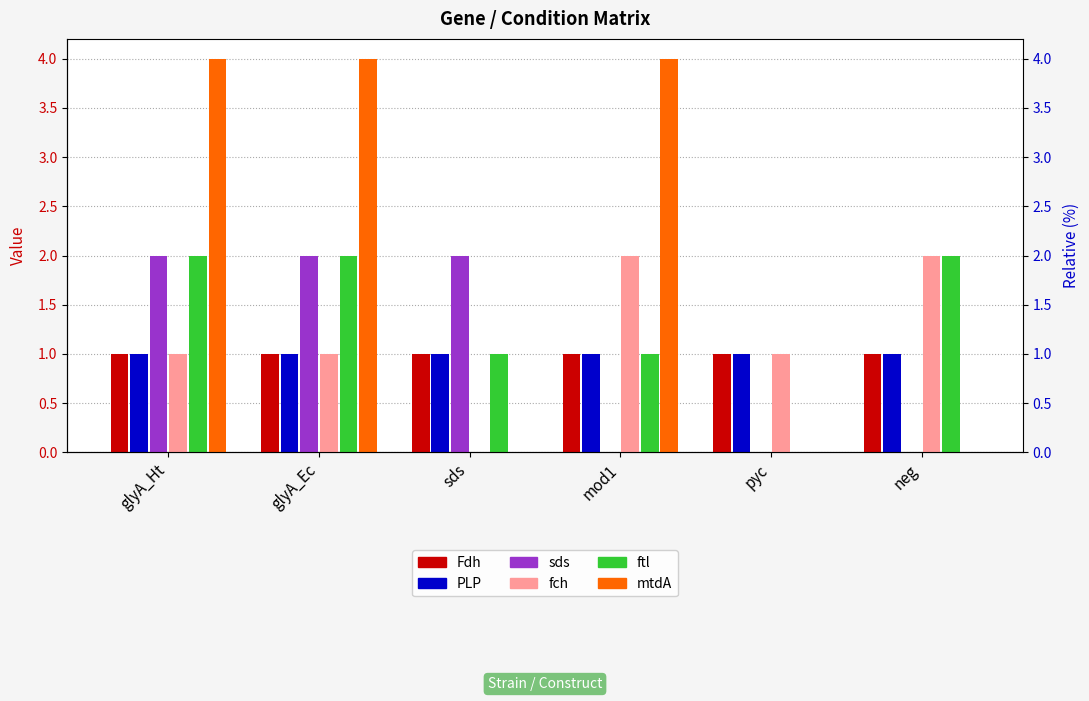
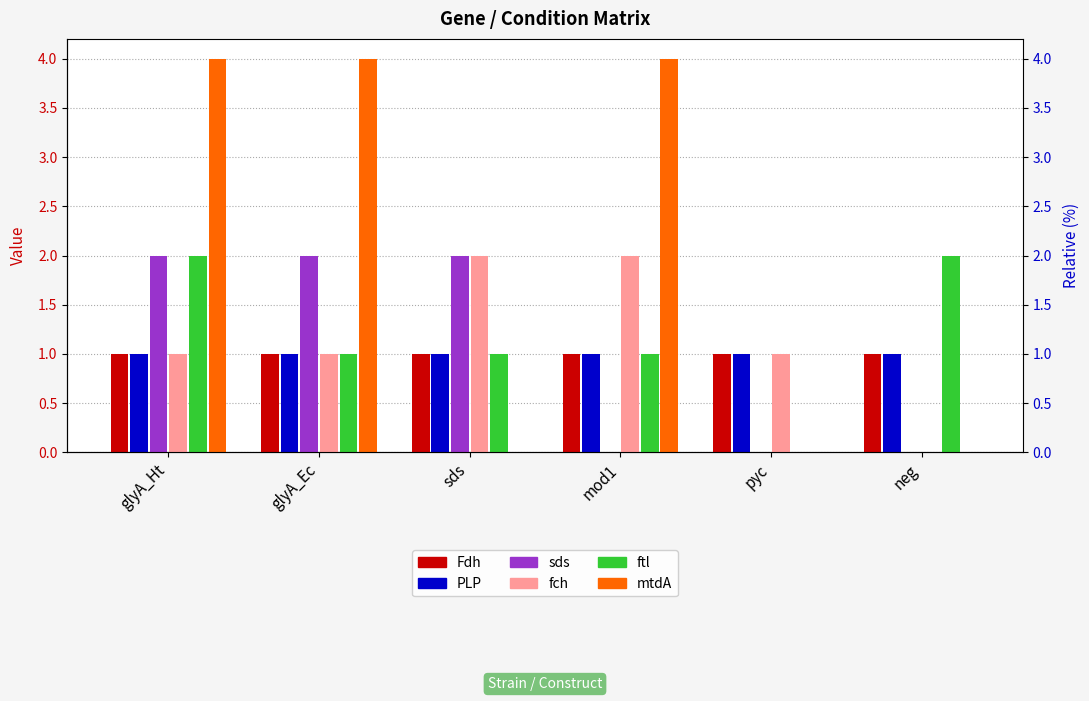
  {
    "Fdh": {
      "glyA_Ht": 1,
      "glyA_Ec": 1,
      "sds": 1,
      "mod1": 1,
      "pyc": 1,
      "neg": 1
    },
    "PLP": {
      "glyA_Ht": 1,
      "glyA_Ec": 1,
      "sds": 1,
      "mod1": 1,
      "pyc": 1,
      "neg": 1
    },
    "sds": {
      "glyA_Ht": 2,
      "glyA_Ec": 2,
      "sds": 2,
      "mod1": 0,
      "pyc": 0,
      "neg": 0
    },
    "fch": {
      "glyA_Ht": 1,
      "glyA_Ec": 1,
-     "sds": 0,
+     "sds": 2,
      "mod1": 2,
      "pyc": 1,
-     "neg": 2
+     "neg": 0
    },
    "ftl": {
      "glyA_Ht": 2,
-     "glyA_Ec": 2,
+     "glyA_Ec": 1,
      "sds": 1,
      "mod1": 1,
      "pyc": 0,
      "neg": 2
    },
    "mtdA": {
      "glyA_Ht": 4,
      "glyA_Ec": 4,
      "sds": 0,
      "mod1": 4,
      "pyc": 0,
      "neg": 0
    }
  }
